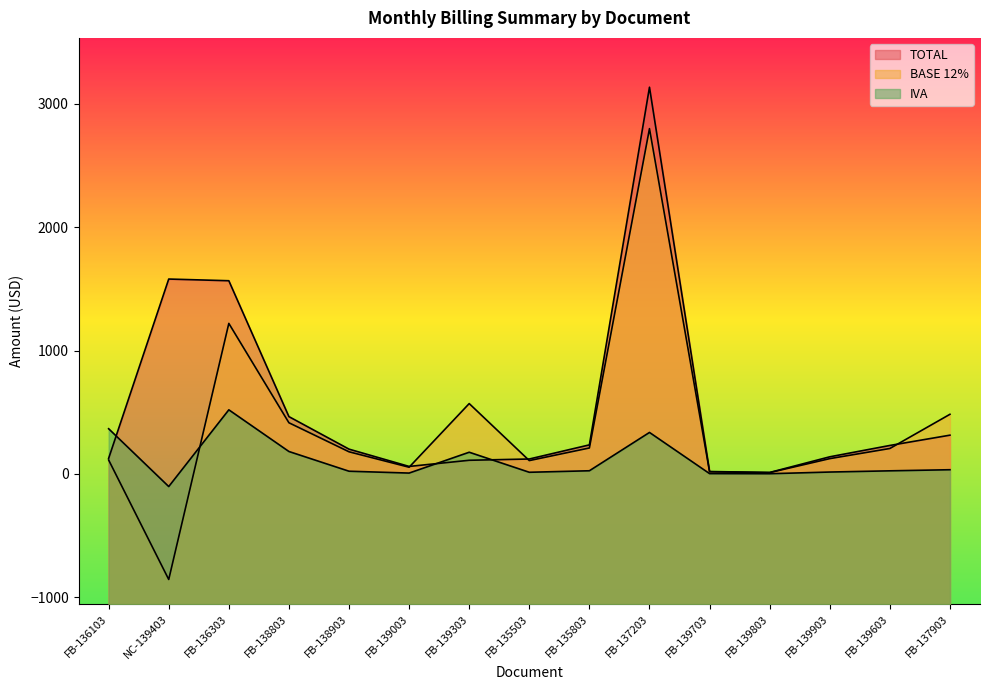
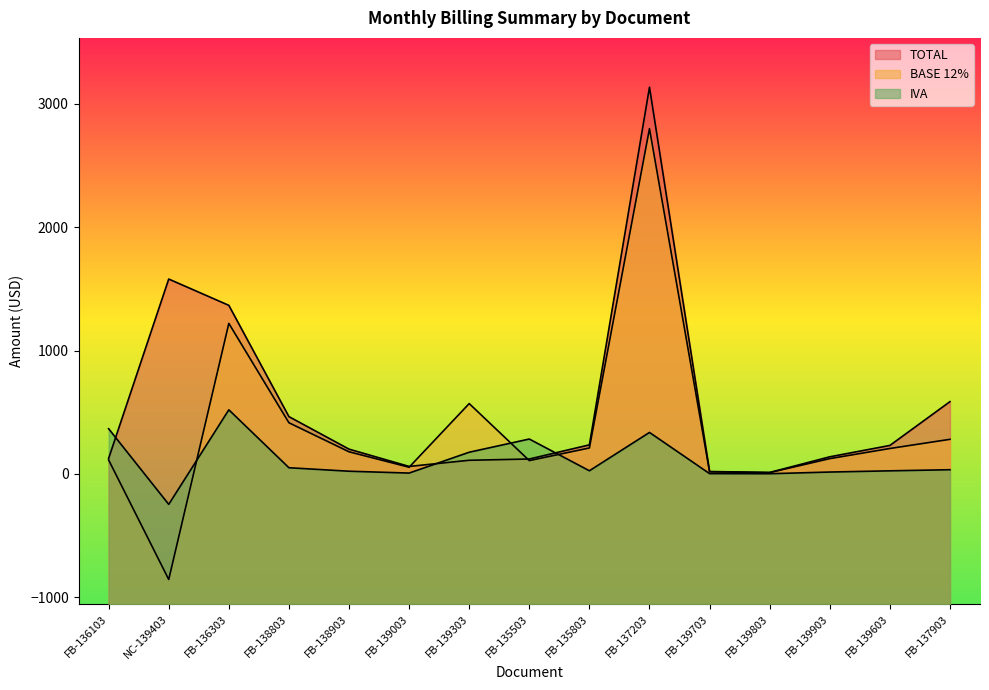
  {
    "TOTAL": {
      "NC-139403": 1580,
-     "FB-136303": 1570,
+     "FB-136303": 1370,
      "FB-138803": 460,
      "FB-138903": 200,
      "FB-139303": 110,
      "FB-135803": 240,
      "FB-137203": 3140,
      "FB-139603": 230,
-     "FB-137903": 310
+     "FB-137903": 590
    },
    "BASE 12%": {
      "NC-139403": -860,
      "FB-136303": 1220,
      "FB-138803": 410,
      "FB-138903": 180,
      "FB-139303": 570,
      "FB-135803": 210,
      "FB-137203": 2800,
      "FB-139603": 210,
-     "FB-137903": 480
+     "FB-137903": 280
    },
    "IVA": {
      "FB-136103": 370,
-     "NC-139403": -100,
+     "NC-139403": -250,
      "FB-136303": 520,
-     "FB-138803": 180,
+     "FB-138803": 50,
      "FB-138903": 20,
      "FB-139003": 10,
      "FB-139303": 180,
-     "FB-135503": 10,
+     "FB-135503": 280,
      "FB-135803": 30,
      "FB-137203": 340,
      "FB-139903": 10,
      "FB-139603": 20,
      "FB-137903": 30
    }
  }
